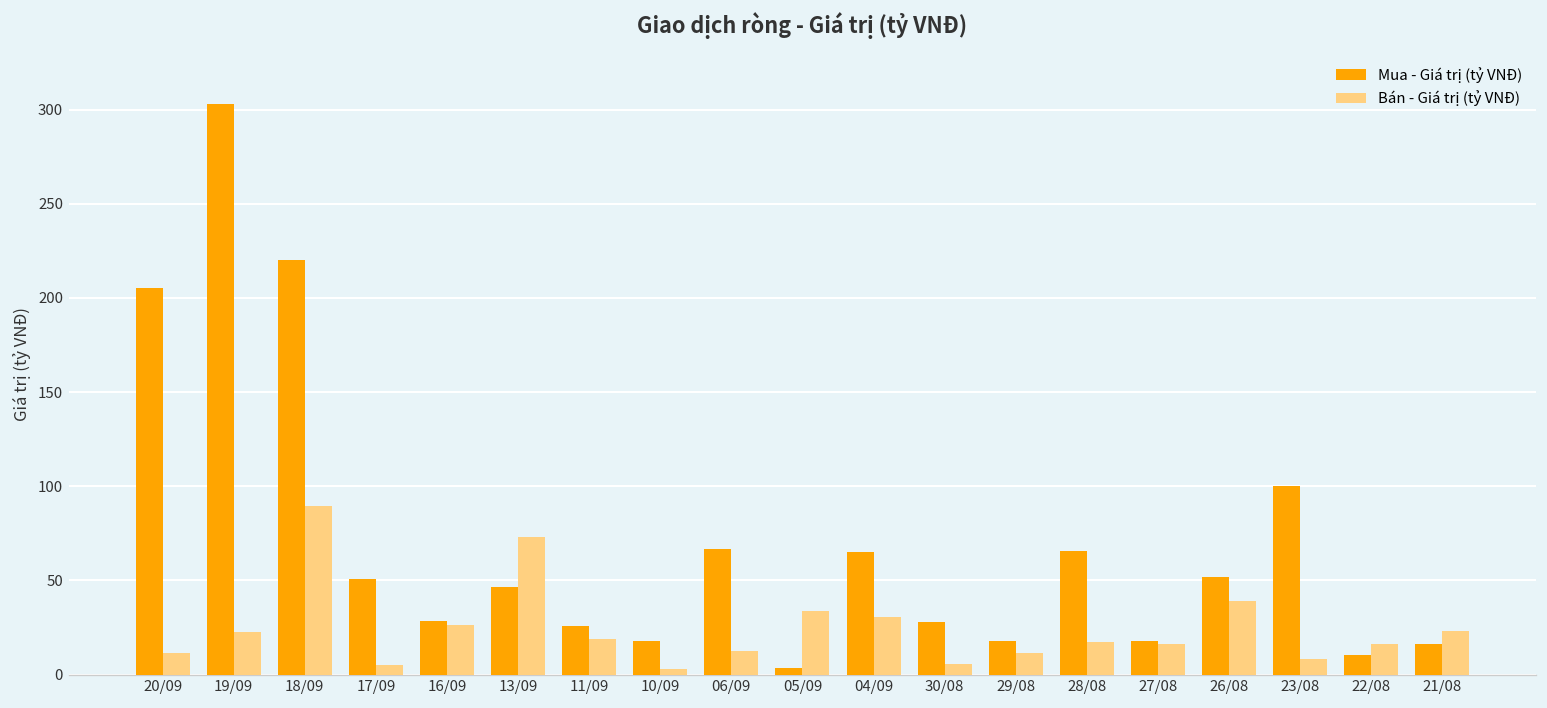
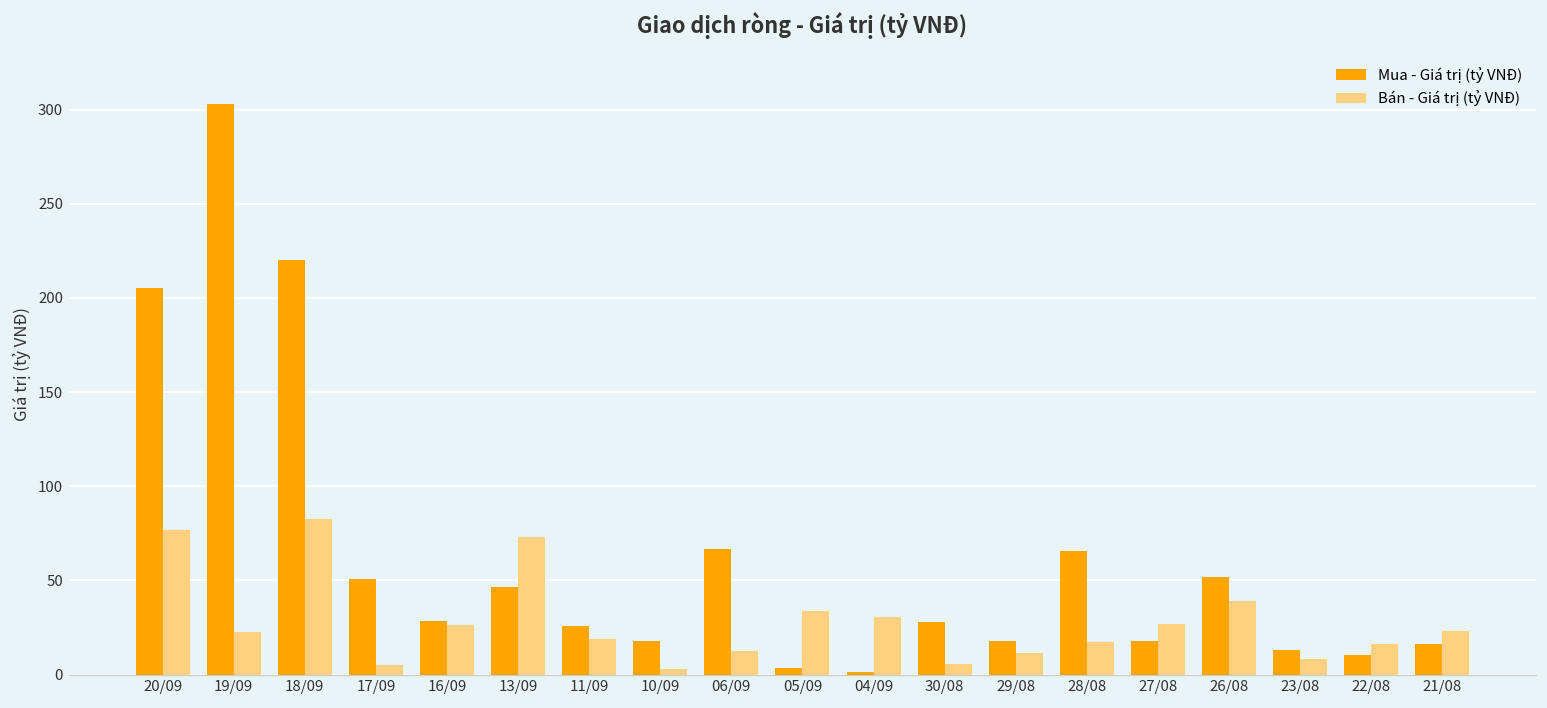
  {
    "Mua - Giá trị (tỷ VNĐ)": {
      "20/09": 205,
      "19/09": 303,
      "18/09": 220,
      "17/09": 51,
      "16/09": 28,
      "13/09": 46,
      "11/09": 26,
      "10/09": 18,
      "06/09": 67,
      "05/09": 4,
-     "04/09": 65,
+     "04/09": 1,
      "30/08": 28,
      "29/08": 18,
      "28/08": 66,
      "27/08": 18,
      "26/08": 52,
-     "23/08": 100,
+     "23/08": 13,
      "22/08": 10,
      "21/08": 16
    },
    "Bán - Giá trị (tỷ VNĐ)": {
-     "20/09": 12,
+     "20/09": 77,
      "19/09": 22,
-     "18/09": 90,
+     "18/09": 83,
      "17/09": 5,
      "16/09": 27,
      "13/09": 73,
      "11/09": 19,
      "10/09": 3,
      "06/09": 12,
      "05/09": 34,
      "04/09": 30,
      "30/08": 5,
      "29/08": 11,
      "28/08": 17,
-     "27/08": 16,
+     "27/08": 27,
      "26/08": 39,
      "23/08": 8,
      "22/08": 16,
      "21/08": 23
    }
  }
